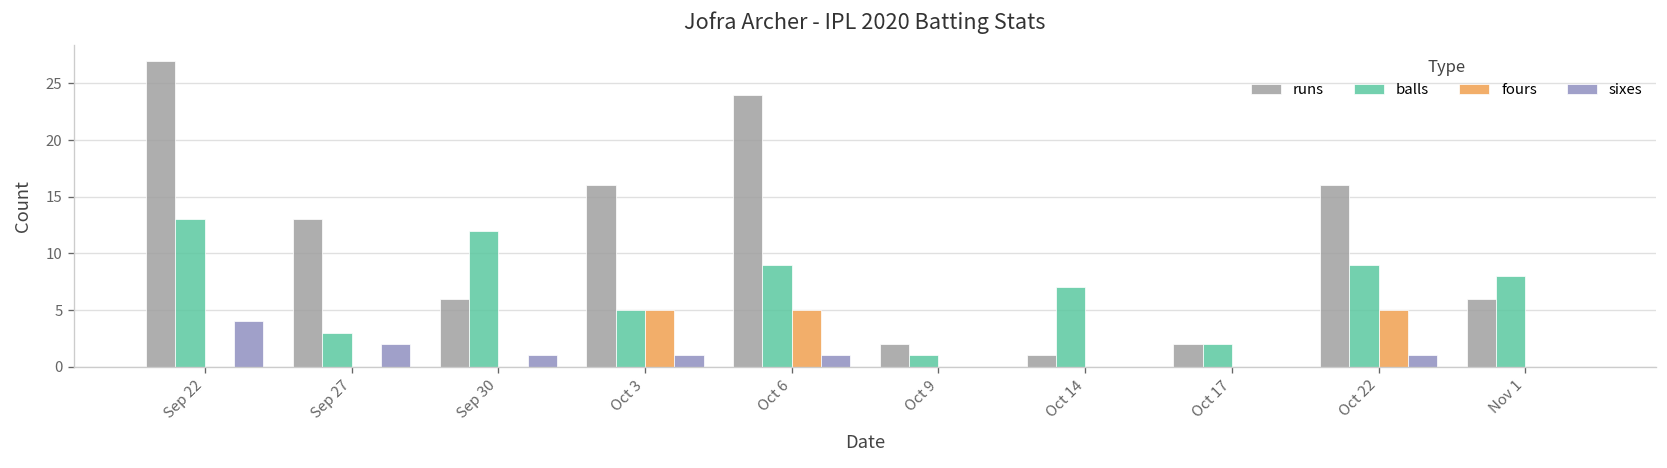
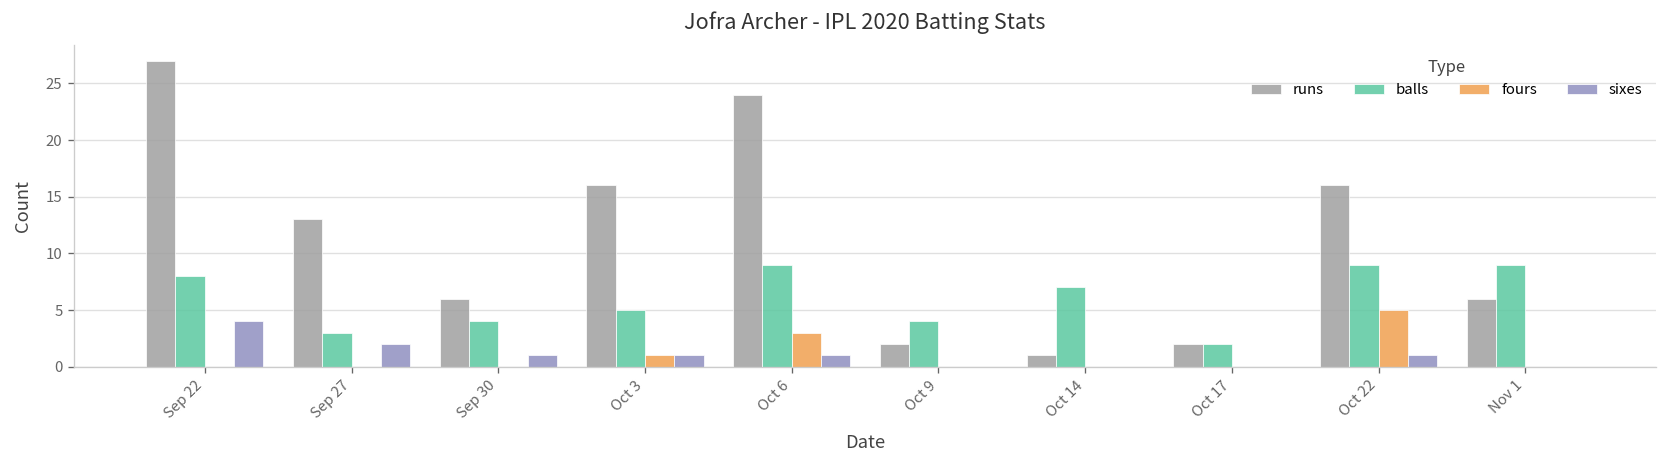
  {
    "balls": {
-     "Sep 22": 13,
+     "Sep 22": 8,
      "Sep 27": 3,
-     "Sep 30": 12,
+     "Sep 30": 4,
      "Oct 3": 5,
      "Oct 6": 9,
-     "Oct 9": 1,
+     "Oct 9": 4,
      "Oct 14": 7,
      "Oct 17": 2,
      "Oct 22": 9,
-     "Nov 1": 8
+     "Nov 1": 9
    },
    "fours": {
      "Sep 22": 0,
      "Sep 27": 0,
      "Sep 30": 0,
-     "Oct 3": 5,
-     "Oct 6": 5,
+     "Oct 3": 1,
+     "Oct 6": 3,
      "Oct 9": 0,
      "Oct 14": 0,
      "Oct 17": 0,
      "Oct 22": 5,
      "Nov 1": 0
    }
  }
